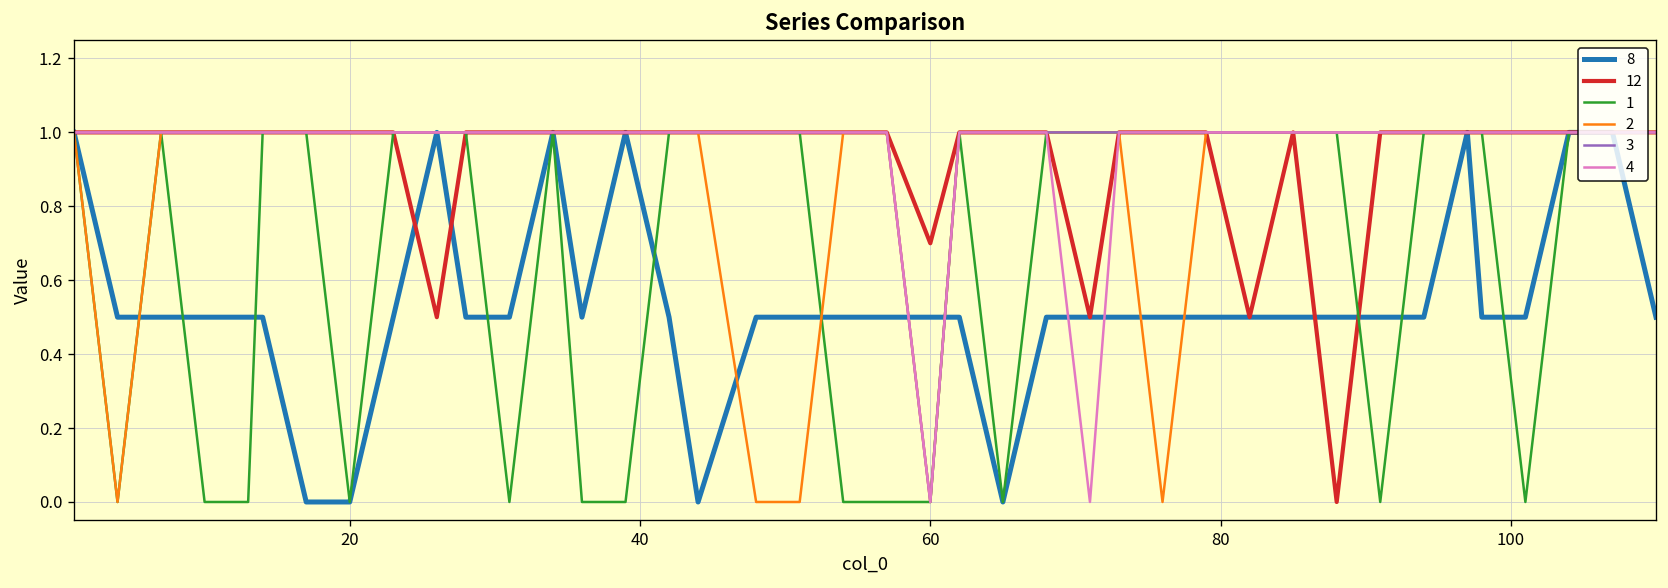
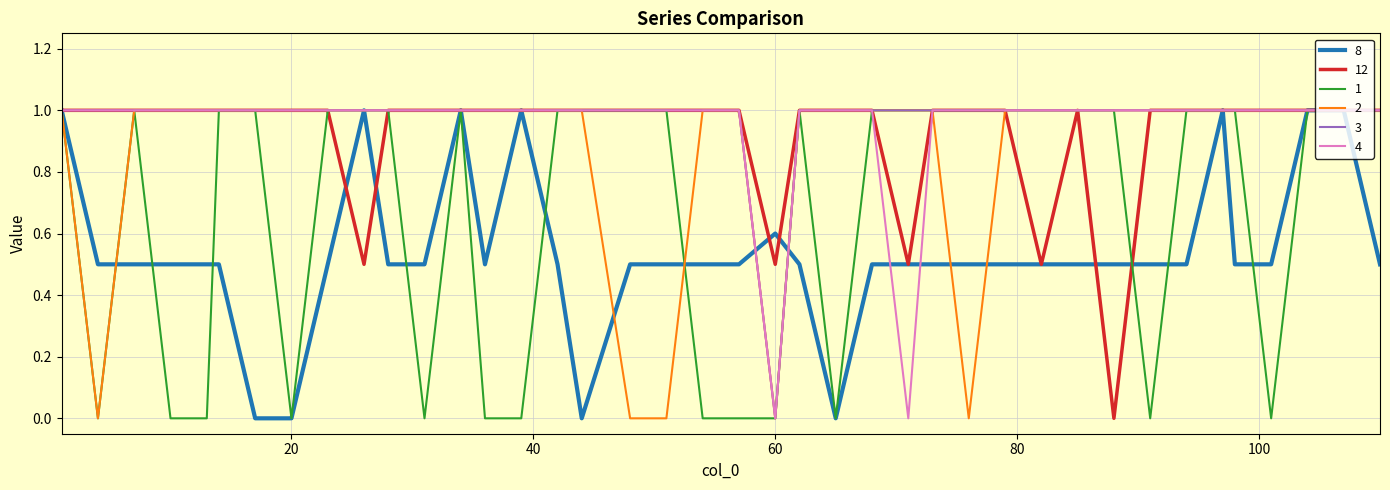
  {
    "8": {
-     "60": 0.5
+     "60": 0.6
    },
    "12": {
-     "60": 0.7
+     "60": 0.5
    }
  }
